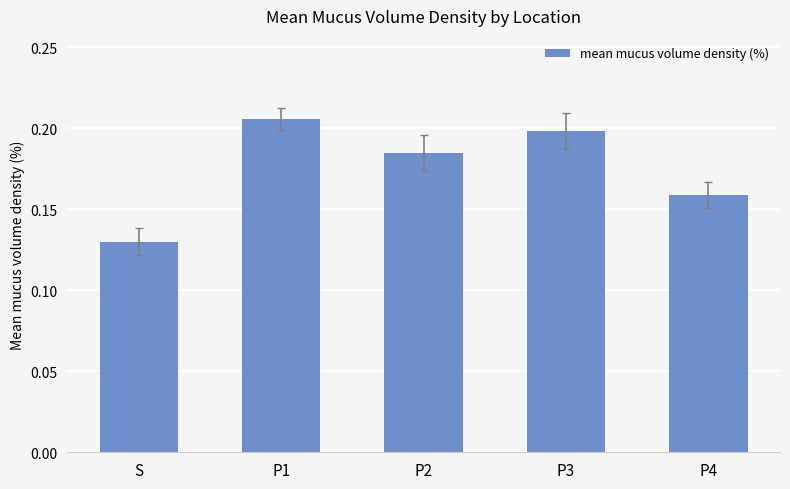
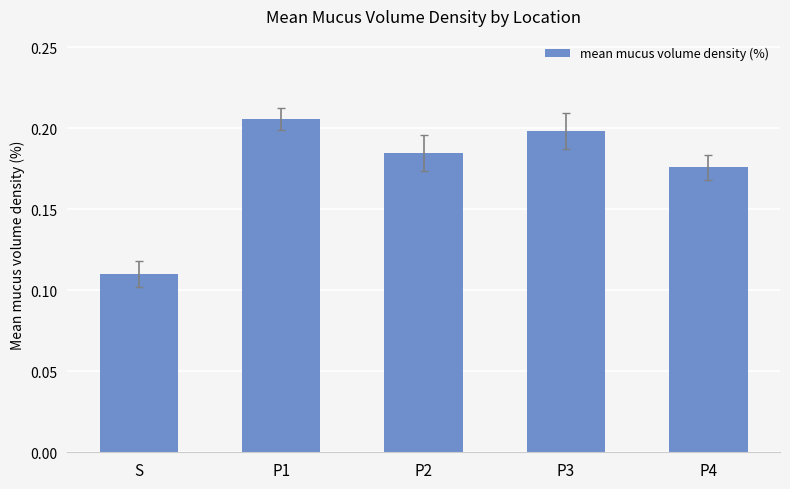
  {
    "mean mucus volume density (%)": {
-     "S": 0.13,
+     "S": 0.11,
      "P1": 0.206,
      "P2": 0.185,
      "P3": 0.198,
-     "P4": 0.159
+     "P4": 0.176
    }
  }
